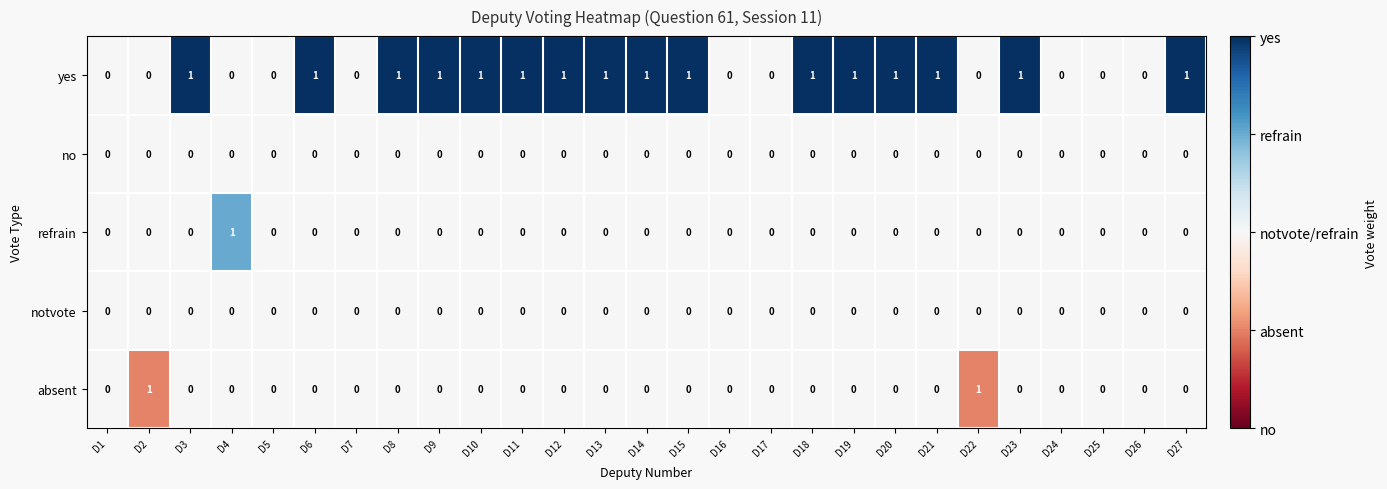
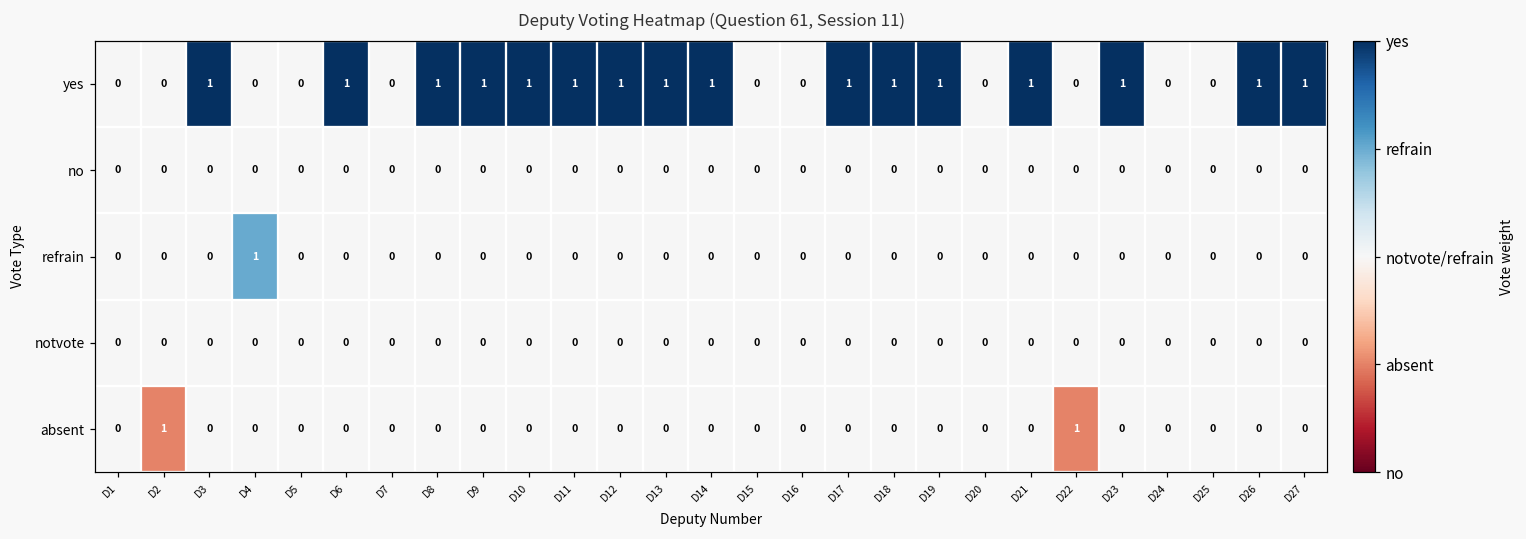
  {
    "yes": {
      "D1": 0,
      "D2": 0,
      "D3": 1,
      "D4": 0,
      "D5": 0,
      "D6": 1,
      "D7": 0,
      "D8": 1,
      "D9": 1,
      "D10": 1,
      "D11": 1,
      "D12": 1,
      "D13": 1,
      "D14": 1,
-     "D15": 1,
+     "D15": 0,
      "D16": 0,
-     "D17": 0,
+     "D17": 1,
      "D18": 1,
      "D19": 1,
-     "D20": 1,
+     "D20": 0,
      "D21": 1,
      "D22": 0,
      "D23": 1,
      "D24": 0,
      "D25": 0,
-     "D26": 0,
+     "D26": 1,
      "D27": 1
    },
    "no": {
      "D1": 0,
      "D2": 0,
      "D3": 0,
      "D4": 0,
      "D5": 0,
      "D6": 0,
      "D7": 0,
      "D8": 0,
      "D9": 0,
      "D10": 0,
      "D11": 0,
      "D12": 0,
      "D13": 0,
      "D14": 0,
      "D15": 0,
      "D16": 0,
      "D17": 0,
      "D18": 0,
      "D19": 0,
      "D20": 0,
      "D21": 0,
      "D22": 0,
      "D23": 0,
      "D24": 0,
      "D25": 0,
      "D26": 0,
      "D27": 0
    },
    "refrain": {
      "D1": 0,
      "D2": 0,
      "D3": 0,
      "D4": 1,
      "D5": 0,
      "D6": 0,
      "D7": 0,
      "D8": 0,
      "D9": 0,
      "D10": 0,
      "D11": 0,
      "D12": 0,
      "D13": 0,
      "D14": 0,
      "D15": 0,
      "D16": 0,
      "D17": 0,
      "D18": 0,
      "D19": 0,
      "D20": 0,
      "D21": 0,
      "D22": 0,
      "D23": 0,
      "D24": 0,
      "D25": 0,
      "D26": 0,
      "D27": 0
    },
    "notvote": {
      "D1": 0,
      "D2": 0,
      "D3": 0,
      "D4": 0,
      "D5": 0,
      "D6": 0,
      "D7": 0,
      "D8": 0,
      "D9": 0,
      "D10": 0,
      "D11": 0,
      "D12": 0,
      "D13": 0,
      "D14": 0,
      "D15": 0,
      "D16": 0,
      "D17": 0,
      "D18": 0,
      "D19": 0,
      "D20": 0,
      "D21": 0,
      "D22": 0,
      "D23": 0,
      "D24": 0,
      "D25": 0,
      "D26": 0,
      "D27": 0
    },
    "absent": {
      "D1": 0,
      "D2": 1,
      "D3": 0,
      "D4": 0,
      "D5": 0,
      "D6": 0,
      "D7": 0,
      "D8": 0,
      "D9": 0,
      "D10": 0,
      "D11": 0,
      "D12": 0,
      "D13": 0,
      "D14": 0,
      "D15": 0,
      "D16": 0,
      "D17": 0,
      "D18": 0,
      "D19": 0,
      "D20": 0,
      "D21": 0,
      "D22": 1,
      "D23": 0,
      "D24": 0,
      "D25": 0,
      "D26": 0,
      "D27": 0
    }
  }
